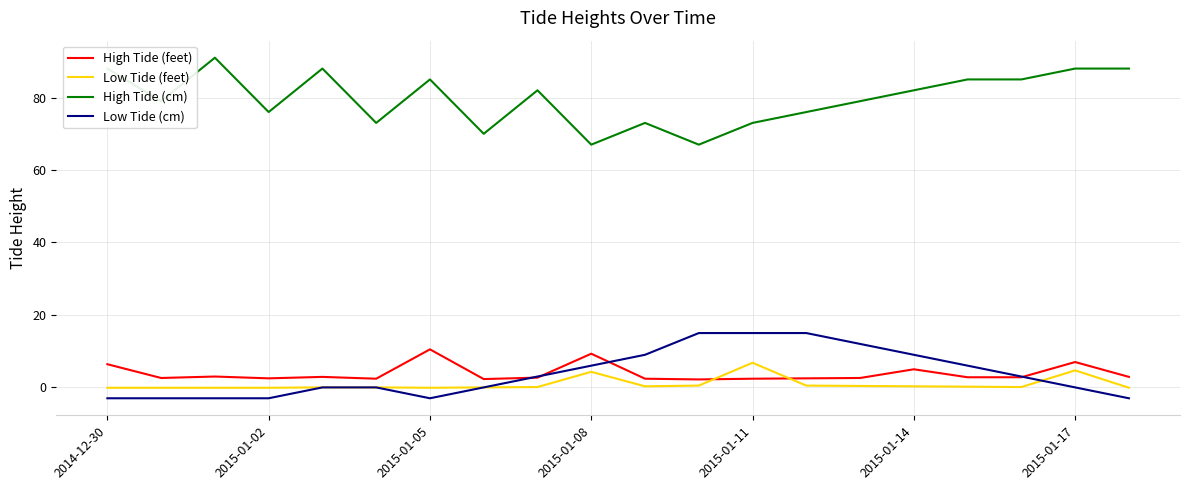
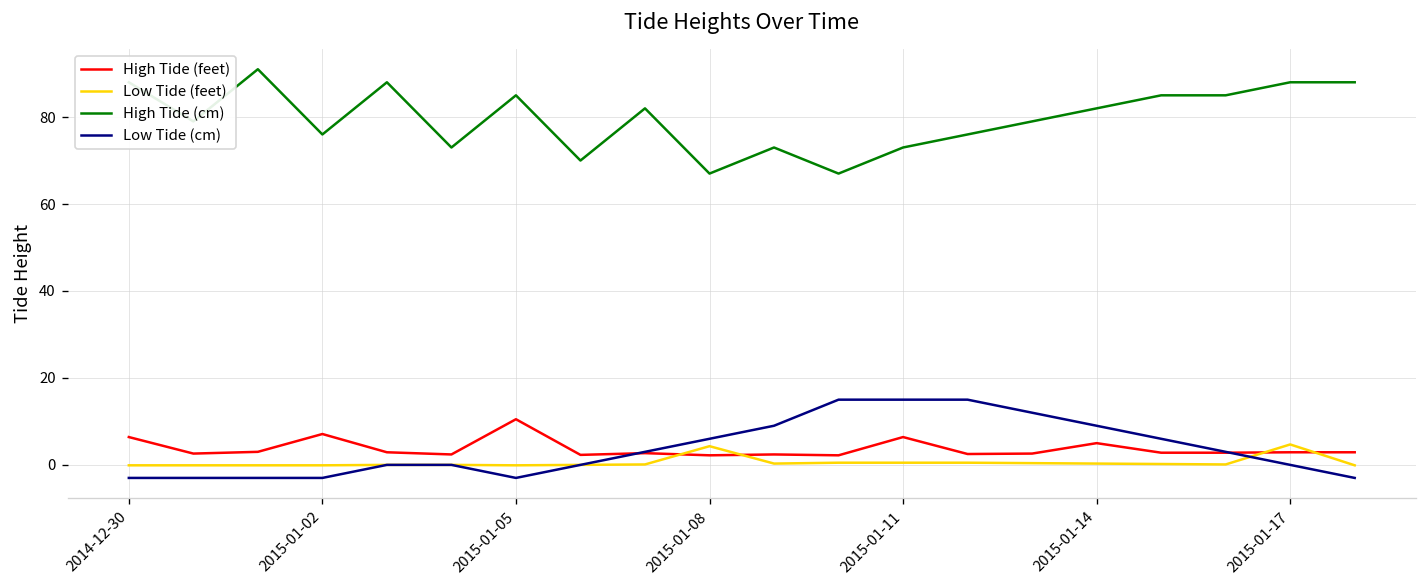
  {
    "High Tide (feet)": {
      "2014-12-30": 6,
-     "2015-01-02": 3,
+     "2015-01-02": 7,
      "2015-01-05": 11,
-     "2015-01-08": 9,
-     "2015-01-11": 2,
+     "2015-01-08": 2,
+     "2015-01-11": 6,
      "2015-01-14": 5,
-     "2015-01-17": 7
+     "2015-01-17": 3
    },
    "Low Tide (feet)": {
      "2014-12-30": 0,
      "2015-01-02": 0,
      "2015-01-05": 0,
      "2015-01-08": 4,
-     "2015-01-11": 7,
+     "2015-01-11": 1,
      "2015-01-14": 0,
      "2015-01-17": 5
    },
    "High Tide (cm)": {
      "2015-01-02": 76,
      "2015-01-05": 85,
      "2015-01-08": 67,
      "2015-01-11": 73,
      "2015-01-14": 82,
      "2015-01-17": 88
    },
    "Low Tide (cm)": {
      "2014-12-30": -3,
      "2015-01-02": -3,
      "2015-01-05": -3,
      "2015-01-08": 6,
      "2015-01-11": 15,
      "2015-01-14": 9,
      "2015-01-17": 0
    }
  }
